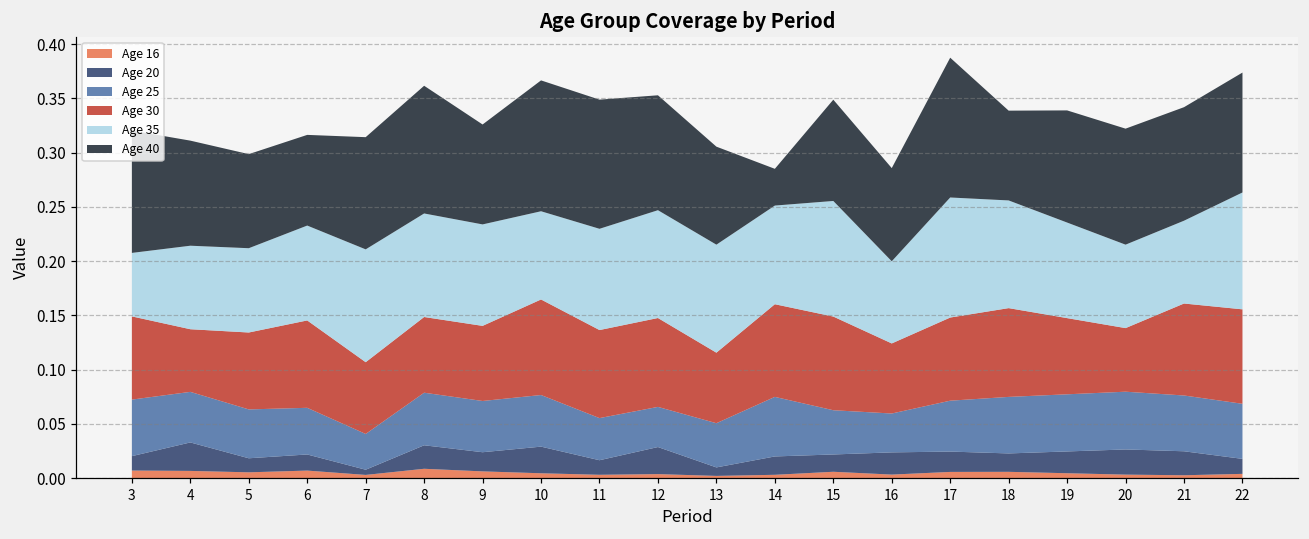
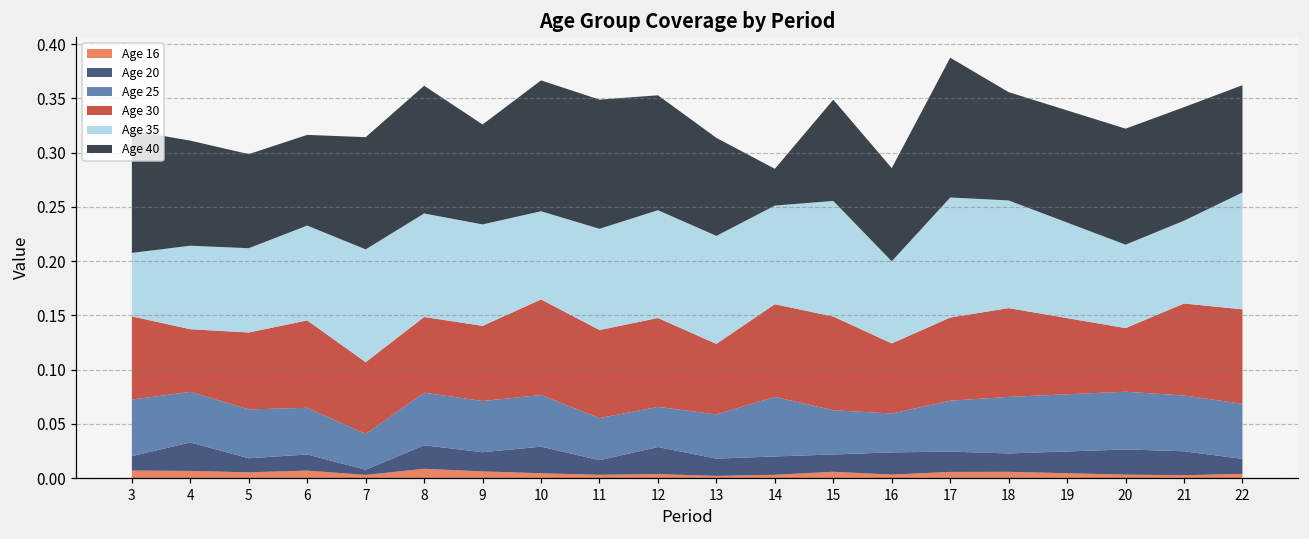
  {
    "Age 16": {
      "3": 0.01,
      "4": 0.01,
      "5": 0.01,
      "6": 0.01,
      "7": 0.00,
      "8": 0.01,
      "9": 0.01,
      "10": 0.00,
      "11": 0.00,
      "12": 0.00,
      "14": 0.00,
      "15": 0.01,
      "16": 0.00,
      "17": 0.01,
      "18": 0.01,
      "19": 0.00,
      "20": 0.00,
      "21": 0.00,
      "22": 0.00
    },
    "Age 20": {
      "3": 0.01,
      "4": 0.03,
      "5": 0.01,
      "6": 0.01,
      "7": 0.00,
      "8": 0.02,
      "9": 0.02,
      "10": 0.02,
      "11": 0.01,
      "12": 0.02,
-     "13": 0.01,
+     "13": 0.02,
      "14": 0.02,
      "15": 0.02,
      "16": 0.02,
      "17": 0.02,
      "18": 0.02,
      "19": 0.02,
      "20": 0.02,
      "21": 0.02,
      "22": 0.01
    },
    "Age 25": {
      "3": 0.05,
      "4": 0.05,
      "5": 0.05,
      "6": 0.04,
      "7": 0.03,
      "8": 0.05,
      "9": 0.05,
      "10": 0.05,
      "11": 0.04,
      "12": 0.04,
      "13": 0.04,
      "14": 0.05,
      "15": 0.04,
      "16": 0.04,
      "17": 0.05,
      "18": 0.05,
      "19": 0.05,
      "20": 0.05,
      "21": 0.05,
      "22": 0.05
    },
    "Age 30": {
      "3": 0.08,
      "4": 0.06,
      "5": 0.07,
      "6": 0.08,
      "7": 0.07,
      "8": 0.07,
      "9": 0.07,
      "10": 0.09,
      "11": 0.08,
      "12": 0.08,
      "13": 0.07,
      "14": 0.09,
      "15": 0.09,
      "16": 0.06,
      "17": 0.08,
      "18": 0.08,
      "19": 0.07,
      "20": 0.06,
      "21": 0.08,
      "22": 0.09
    },
    "Age 35": {
      "3": 0.06,
      "4": 0.08,
      "5": 0.08,
      "6": 0.09,
      "7": 0.10,
      "8": 0.10,
      "9": 0.09,
      "10": 0.08,
      "11": 0.09,
      "12": 0.10,
      "13": 0.10,
      "14": 0.09,
      "15": 0.11,
      "16": 0.08,
      "17": 0.11,
      "18": 0.10,
      "19": 0.09,
      "20": 0.08,
      "21": 0.08,
      "22": 0.11
    },
    "Age 40": {
      "4": 0.10,
      "5": 0.09,
      "6": 0.08,
      "7": 0.10,
      "8": 0.12,
      "9": 0.09,
      "10": 0.12,
      "11": 0.12,
      "12": 0.11,
      "13": 0.09,
      "14": 0.03,
      "15": 0.09,
      "16": 0.09,
      "17": 0.13,
-     "18": 0.08,
+     "18": 0.10,
      "19": 0.10,
      "20": 0.11,
      "21": 0.10,
-     "22": 0.11
+     "22": 0.10
    }
  }
